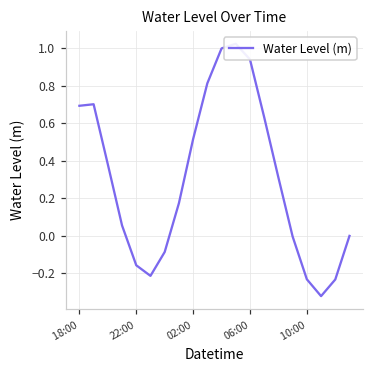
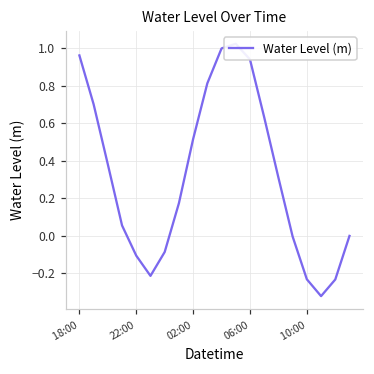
  {
-   "18:00": 0.69,
-   "22:00": -0.16,
+   "18:00": 0.96,
+   "22:00": -0.11,
    "02:00": 0.51,
    "06:00": 0.94,
    "10:00": -0.23
  }
